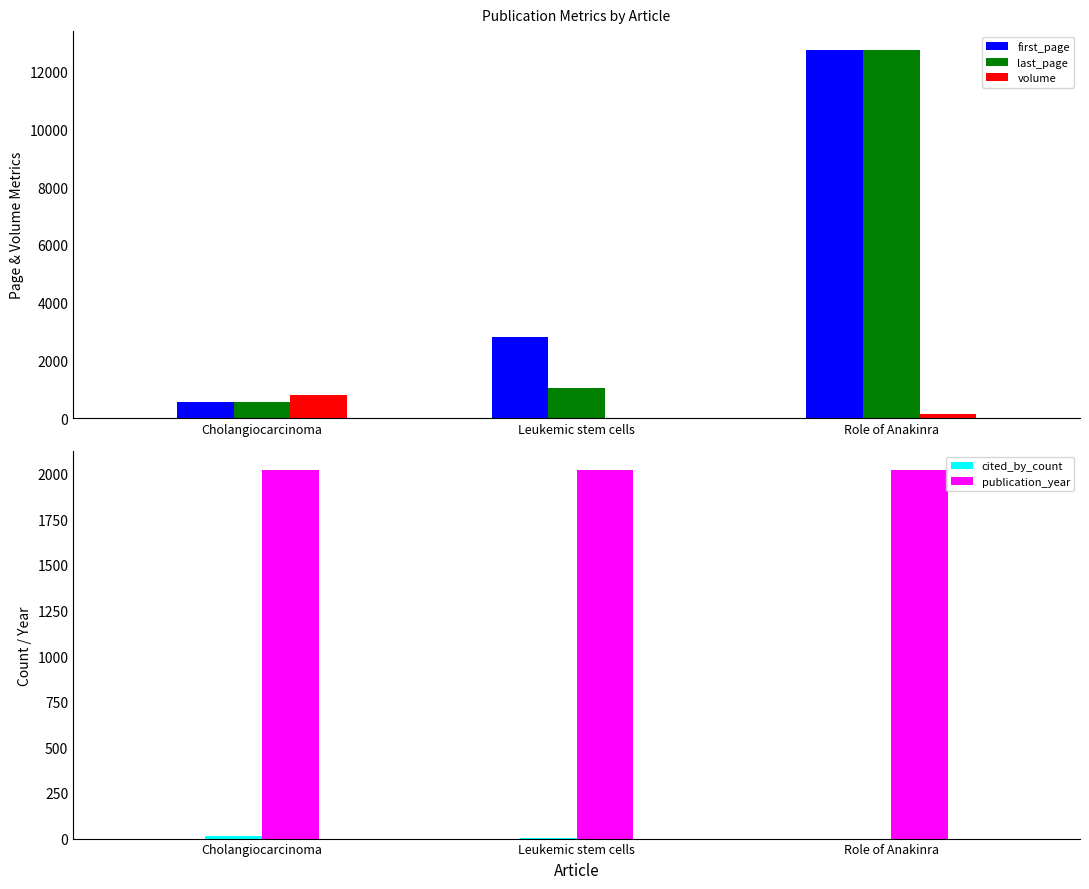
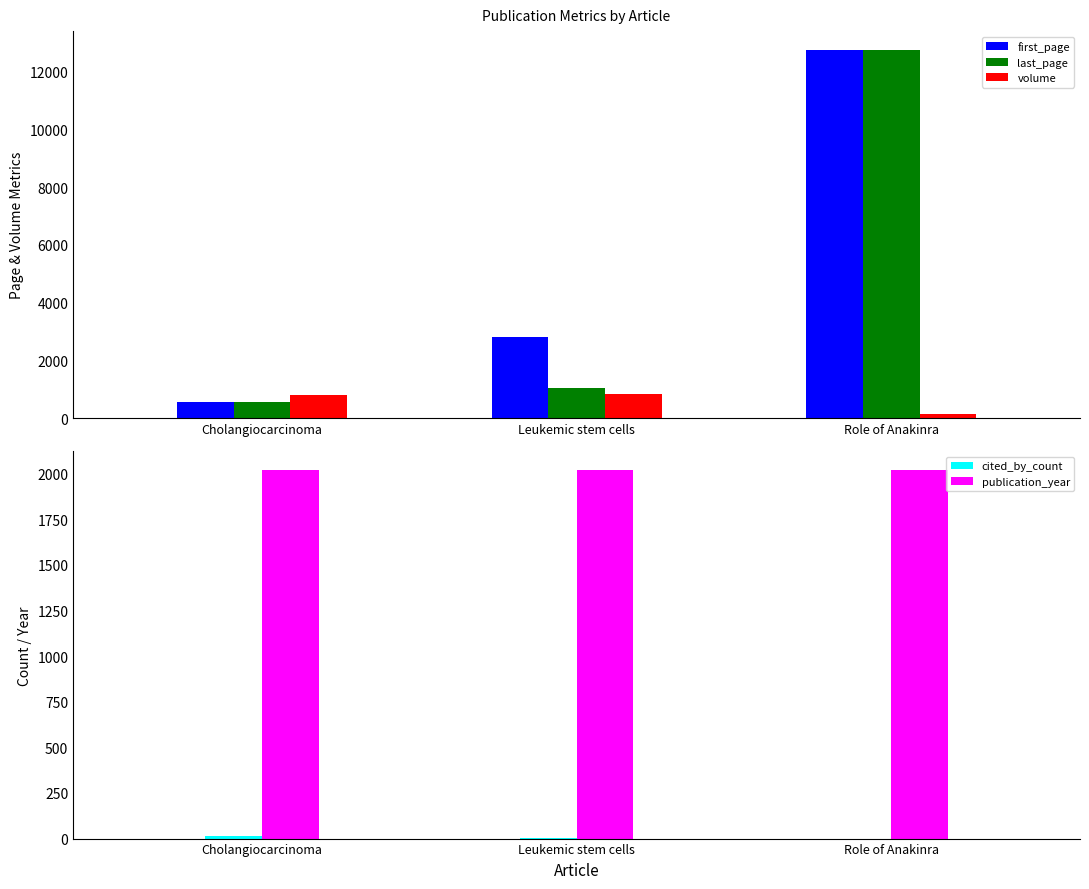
  {
    "Publication Metrics by Article": {
      "first_page": {
        "Cholangiocarcinoma": 600,
        "Leukemic stem cells": 2800,
        "Role of Anakinra": 12800
      },
      "last_page": {
        "Cholangiocarcinoma": 600,
        "Leukemic stem cells": 1000,
        "Role of Anakinra": 12800
      },
      "volume": {
        "Cholangiocarcinoma": 800,
-       "Leukemic stem cells": 0,
+       "Leukemic stem cells": 800,
        "Role of Anakinra": 100
      }
    }
  }
